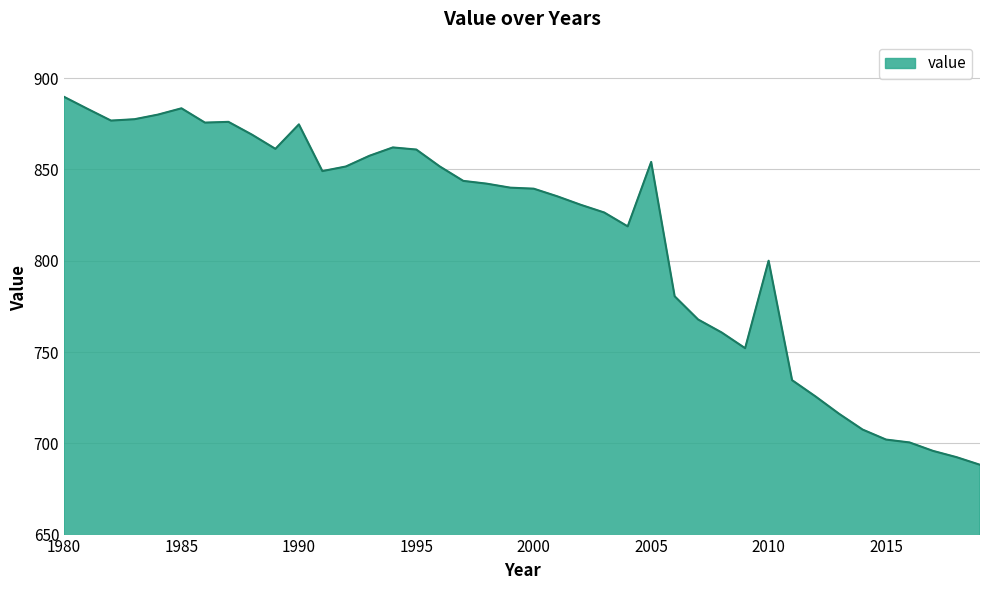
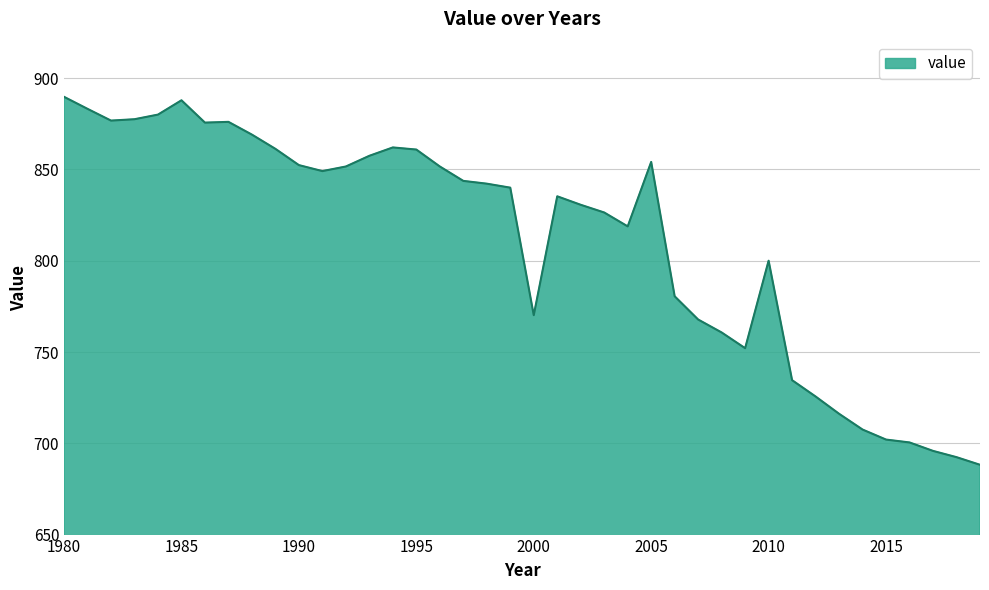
  {
    "1980": 890,
-   "1985": 883,
-   "1990": 875,
+   "1985": 888,
+   "1990": 852,
    "1995": 861,
-   "2000": 839,
+   "2000": 770,
    "2005": 854,
    "2010": 800,
    "2015": 702
  }
